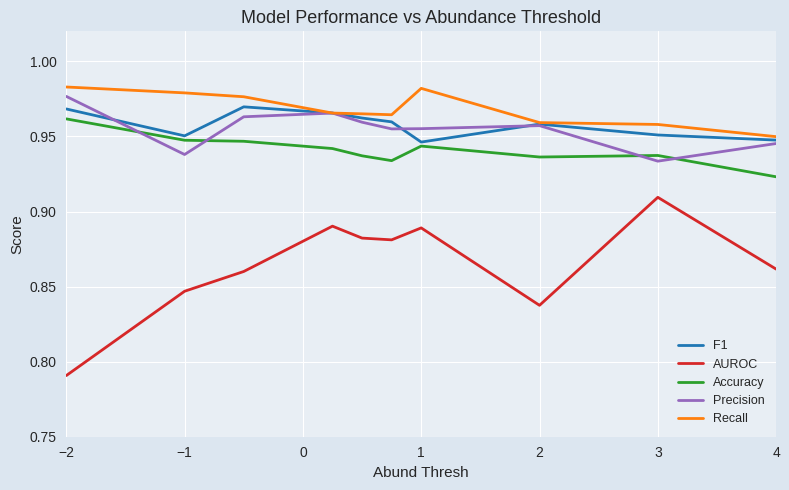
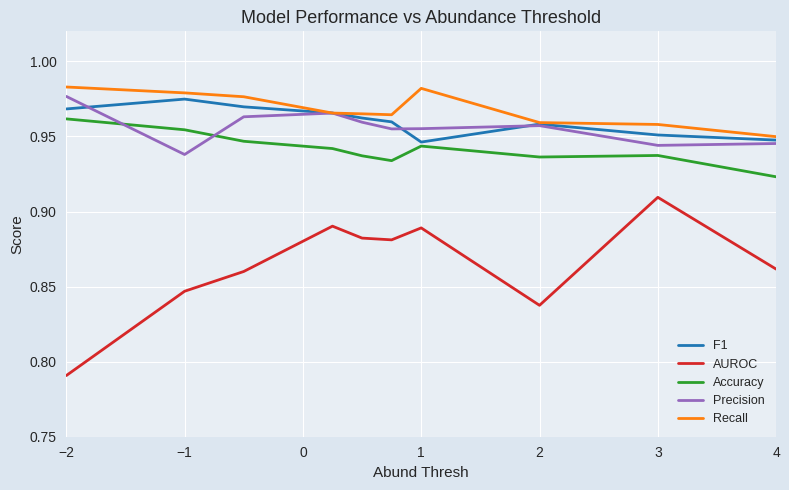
  {
    "F1": {
      "−2": 0.968,
-     "−1": 0.950,
+     "−1": 0.975,
      "1": 0.946,
      "3": 0.951,
      "4": 0.948
    },
    "AUROC": {
      "−2": 0.791,
      "−1": 0.847,
      "1": 0.889,
      "2": 0.838,
      "3": 0.909,
      "4": 0.862
    },
    "Accuracy": {
      "−2": 0.962,
-     "−1": 0.947,
+     "−1": 0.954,
      "1": 0.944,
      "2": 0.936,
      "3": 0.937,
      "4": 0.923
    },
    "Precision": {
      "−2": 0.977,
      "−1": 0.938,
      "1": 0.955,
-     "3": 0.934,
+     "3": 0.944,
      "4": 0.945
    },
    "Recall": {
      "−2": 0.983,
      "−1": 0.979,
      "1": 0.982,
      "3": 0.958,
      "4": 0.950
    }
  }
